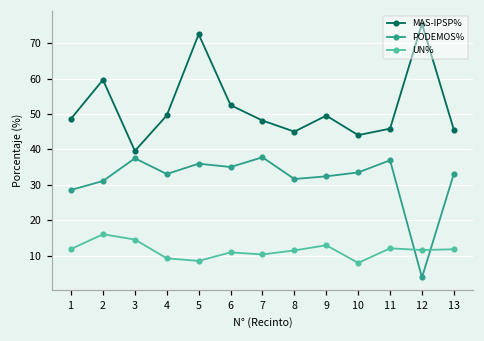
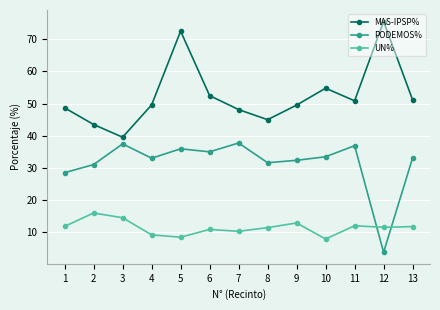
  {
    "MAS-IPSP%": {
      "1": 49,
-     "2": 60,
+     "2": 44,
      "3": 40,
      "4": 50,
      "5": 73,
      "6": 52,
      "7": 48,
      "8": 45,
      "9": 50,
-     "10": 44,
-     "11": 46,
-     "13": 46
+     "10": 55,
+     "11": 51,
+     "13": 51
    }
  }
